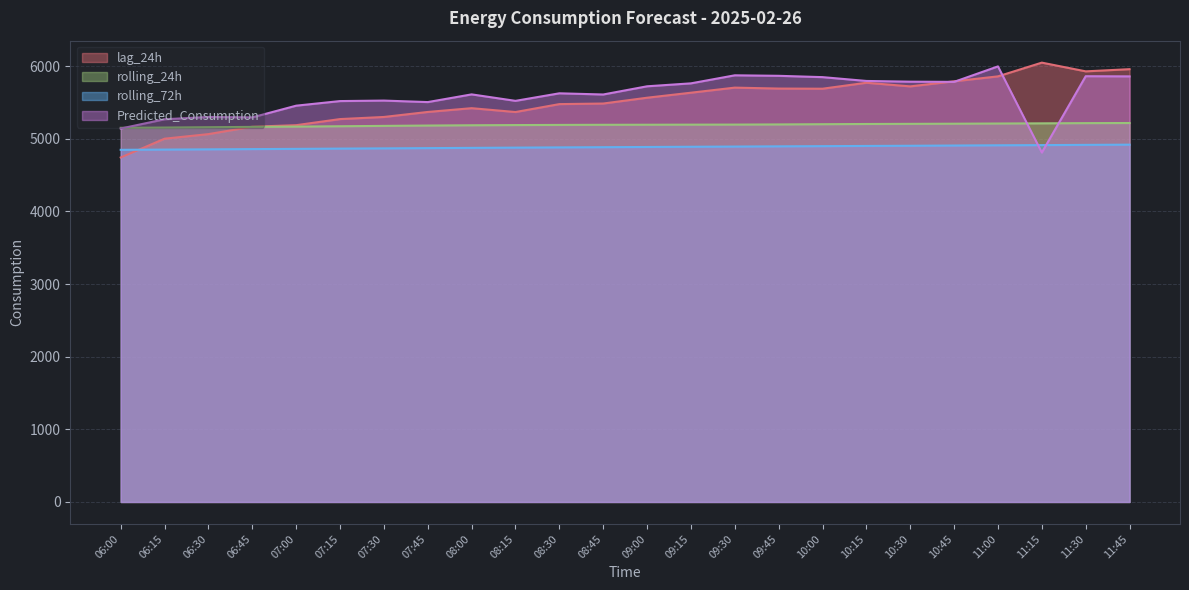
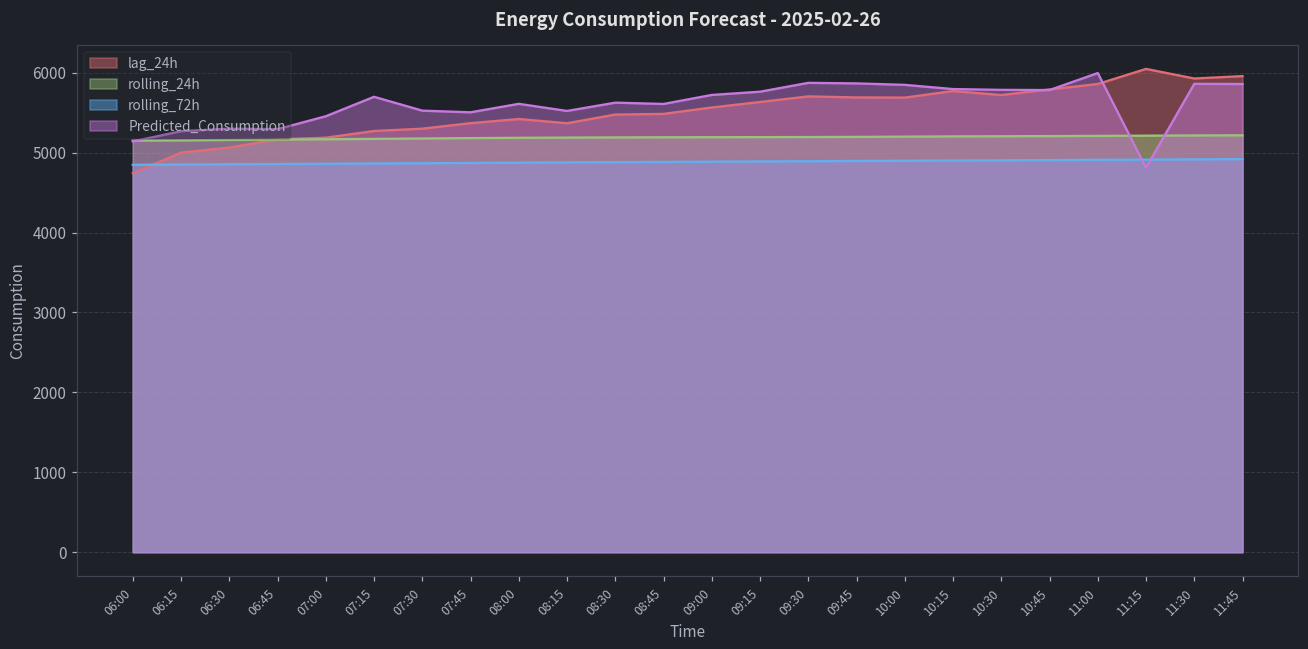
  {
    "lag_24h": {
      "06:00": 4700,
      "06:15": 5000,
      "06:30": 5100,
      "07:15": 5300,
      "07:30": 5300,
      "07:45": 5400,
      "08:00": 5400,
      "08:15": 5400,
      "08:30": 5500,
      "08:45": 5500,
      "09:00": 5600,
      "09:15": 5600,
      "09:30": 5700,
      "09:45": 5700,
      "10:00": 5700,
      "10:30": 5700,
      "11:00": 5900,
      "11:15": 6000,
      "11:30": 5900,
      "11:45": 6000
    },
    "rolling_24h": {
      "07:15": 5200,
      "07:30": 5200,
      "07:45": 5200,
      "08:00": 5200,
      "08:15": 5200,
      "08:30": 5200,
      "08:45": 5200,
      "09:00": 5200,
      "09:15": 5200,
      "09:30": 5200,
      "09:45": 5200,
      "10:00": 5200,
      "10:15": 5200,
      "10:30": 5200,
      "10:45": 5200,
      "11:00": 5200,
      "11:15": 5200,
      "11:30": 5200,
      "11:45": 5200
    },
    "rolling_72h": {
      "06:00": 4800,
      "06:15": 4900,
      "06:30": 4900,
      "06:45": 4900,
      "07:00": 4900,
      "07:15": 4900,
      "07:30": 4900,
      "07:45": 4900,
      "08:00": 4900,
      "08:15": 4900,
      "08:30": 4900,
      "08:45": 4900,
      "09:00": 4900,
      "09:15": 4900,
      "09:30": 4900,
      "09:45": 4900,
      "10:00": 4900,
      "10:15": 4900,
      "10:30": 4900,
      "10:45": 4900,
      "11:00": 4900,
      "11:15": 4900,
      "11:30": 4900,
      "11:45": 4900
    },
    "Predicted_Consumption": {
      "07:00": 5500,
-     "07:15": 5500,
+     "07:15": 5700,
      "07:30": 5500,
      "07:45": 5500,
      "08:00": 5600,
      "08:15": 5500,
      "08:30": 5600,
      "08:45": 5600,
      "09:00": 5700,
      "09:15": 5800,
      "09:30": 5900,
      "09:45": 5900,
      "10:00": 5800,
      "10:30": 5800,
      "11:00": 6000,
      "11:15": 4800,
      "11:30": 5900,
      "11:45": 5900
    }
  }
